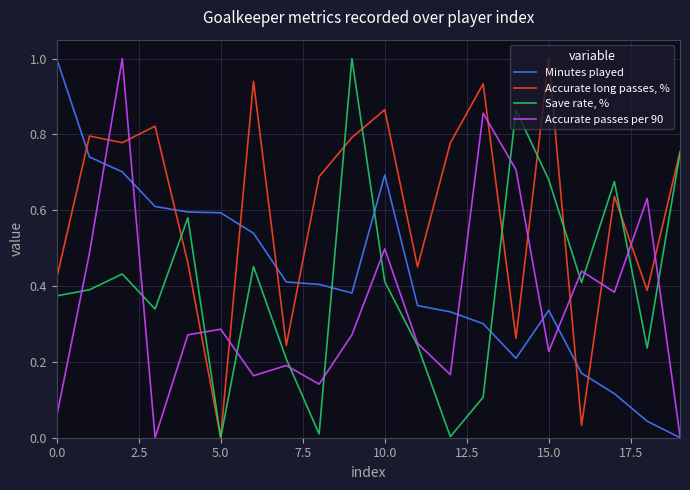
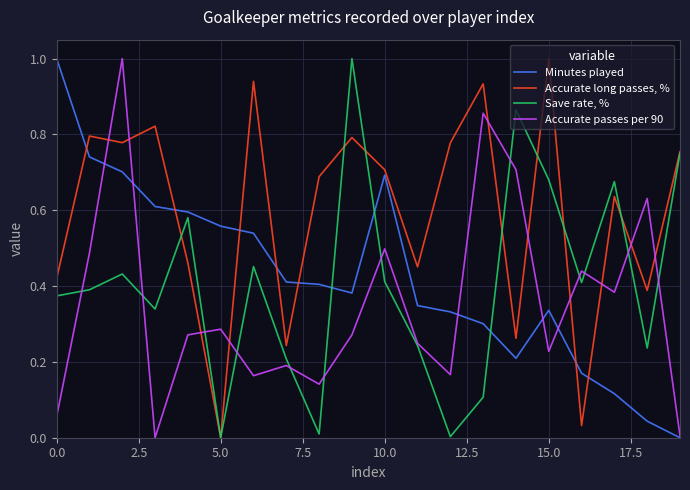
  {
    "Minutes played": {
      "0.0": 1.00,
-     "5.0": 0.59,
+     "5.0": 0.56,
      "10.0": 0.69,
      "15.0": 0.34
    },
    "Accurate long passes, %": {
      "0.0": 0.42,
-     "10.0": 0.87
+     "10.0": 0.71
    },
    "Save rate, %": {
      "0.0": 0.37,
      "10.0": 0.41,
      "15.0": 0.68
    },
    "Accurate passes per 90": {
      "0.0": 0.06,
      "5.0": 0.29,
      "10.0": 0.50,
      "15.0": 0.23
    }
  }
